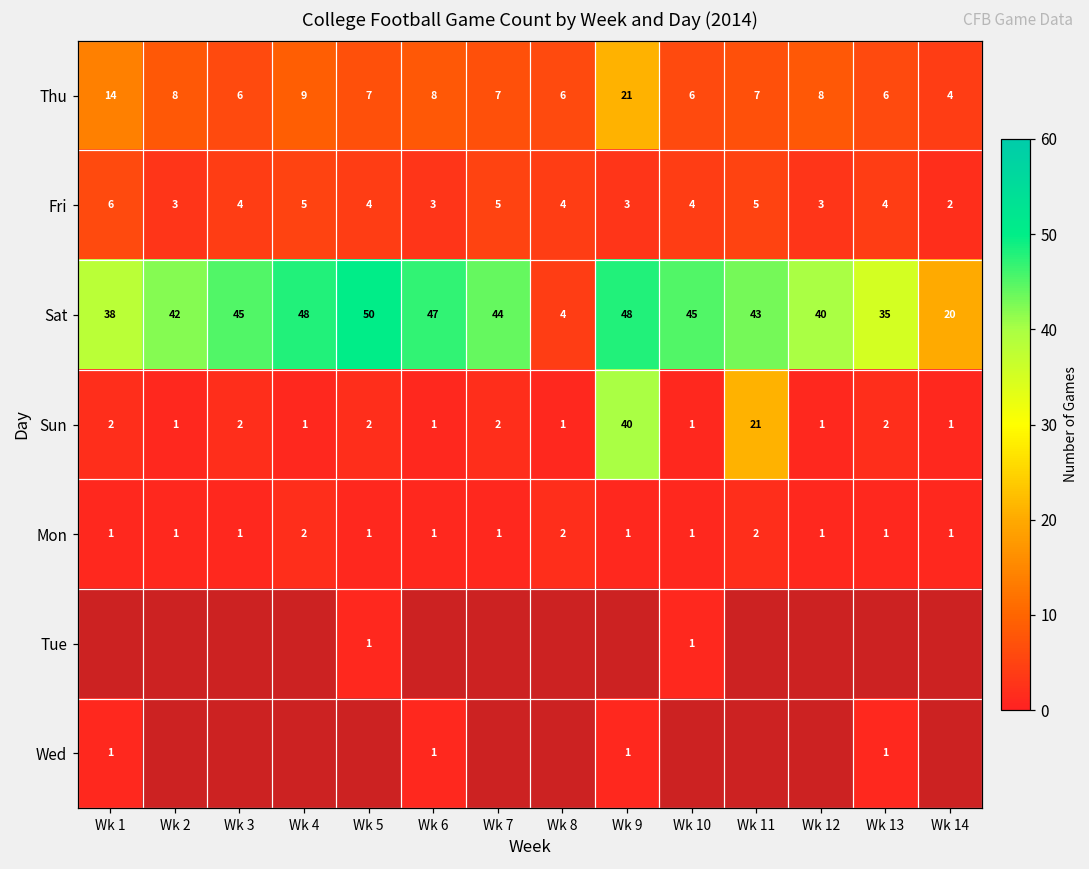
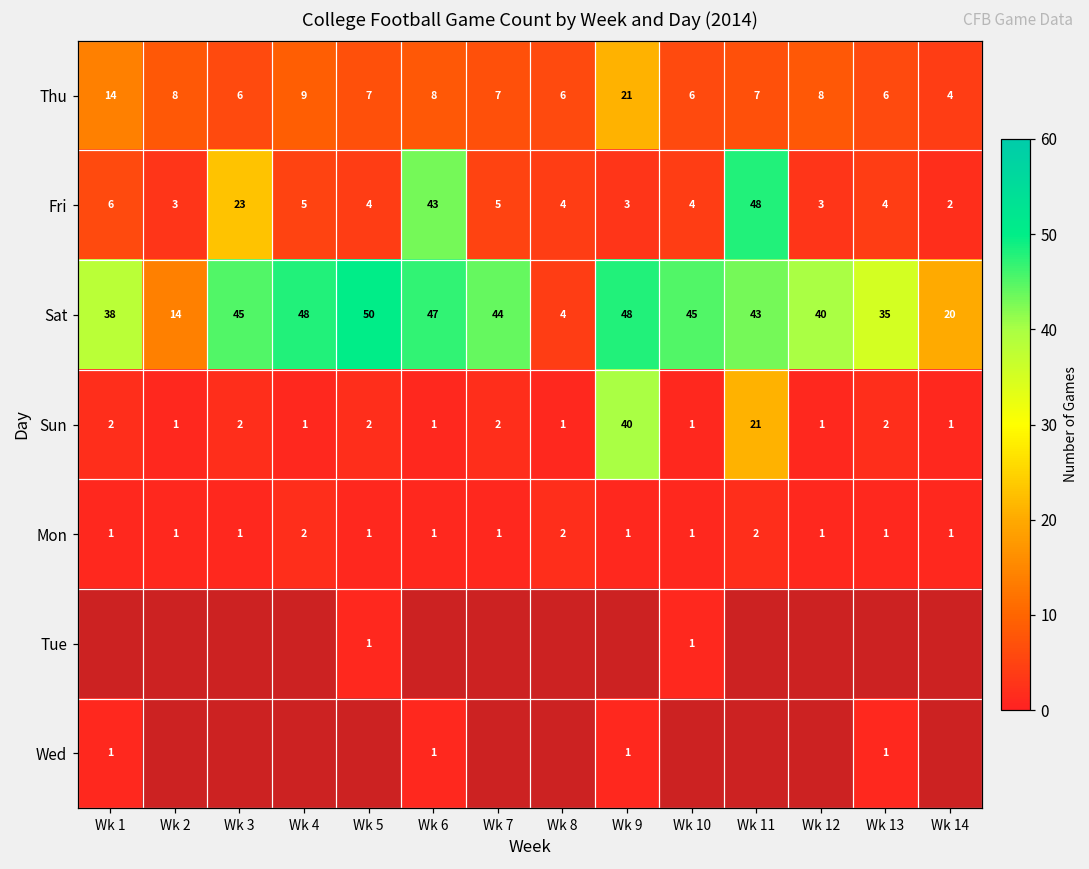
  {
    "Thu": {
      "Wk 1": 14,
      "Wk 2": 8,
      "Wk 3": 6,
      "Wk 4": 9,
      "Wk 5": 7,
      "Wk 6": 8,
      "Wk 7": 7,
      "Wk 8": 6,
      "Wk 9": 21,
      "Wk 10": 6,
      "Wk 11": 7,
      "Wk 12": 8,
      "Wk 13": 6,
      "Wk 14": 4
    },
    "Fri": {
      "Wk 1": 6,
      "Wk 2": 3,
-     "Wk 3": 4,
+     "Wk 3": 23,
      "Wk 4": 5,
      "Wk 5": 4,
-     "Wk 6": 3,
+     "Wk 6": 43,
      "Wk 7": 5,
      "Wk 8": 4,
      "Wk 9": 3,
      "Wk 10": 4,
-     "Wk 11": 5,
+     "Wk 11": 48,
      "Wk 12": 3,
      "Wk 13": 4,
      "Wk 14": 2
    },
    "Sat": {
      "Wk 1": 38,
-     "Wk 2": 42,
+     "Wk 2": 14,
      "Wk 3": 45,
      "Wk 4": 48,
      "Wk 5": 50,
      "Wk 6": 47,
      "Wk 7": 44,
      "Wk 8": 4,
      "Wk 9": 48,
      "Wk 10": 45,
      "Wk 11": 43,
      "Wk 12": 40,
      "Wk 13": 35,
      "Wk 14": 20
    },
    "Sun": {
      "Wk 1": 2,
      "Wk 2": 1,
      "Wk 3": 2,
      "Wk 4": 1,
      "Wk 5": 2,
      "Wk 6": 1,
      "Wk 7": 2,
      "Wk 8": 1,
      "Wk 9": 40,
      "Wk 10": 1,
      "Wk 11": 21,
      "Wk 12": 1,
      "Wk 13": 2,
      "Wk 14": 1
    },
    "Mon": {
      "Wk 1": 1,
      "Wk 2": 1,
      "Wk 3": 1,
      "Wk 4": 2,
      "Wk 5": 1,
      "Wk 6": 1,
      "Wk 7": 1,
      "Wk 8": 2,
      "Wk 9": 1,
      "Wk 10": 1,
      "Wk 11": 2,
      "Wk 12": 1,
      "Wk 13": 1,
      "Wk 14": 1
    },
    "Tue": {
      "Wk 5": 1,
      "Wk 10": 1
    },
    "Wed": {
      "Wk 1": 1,
      "Wk 6": 1,
      "Wk 9": 1,
      "Wk 13": 1
    }
  }
